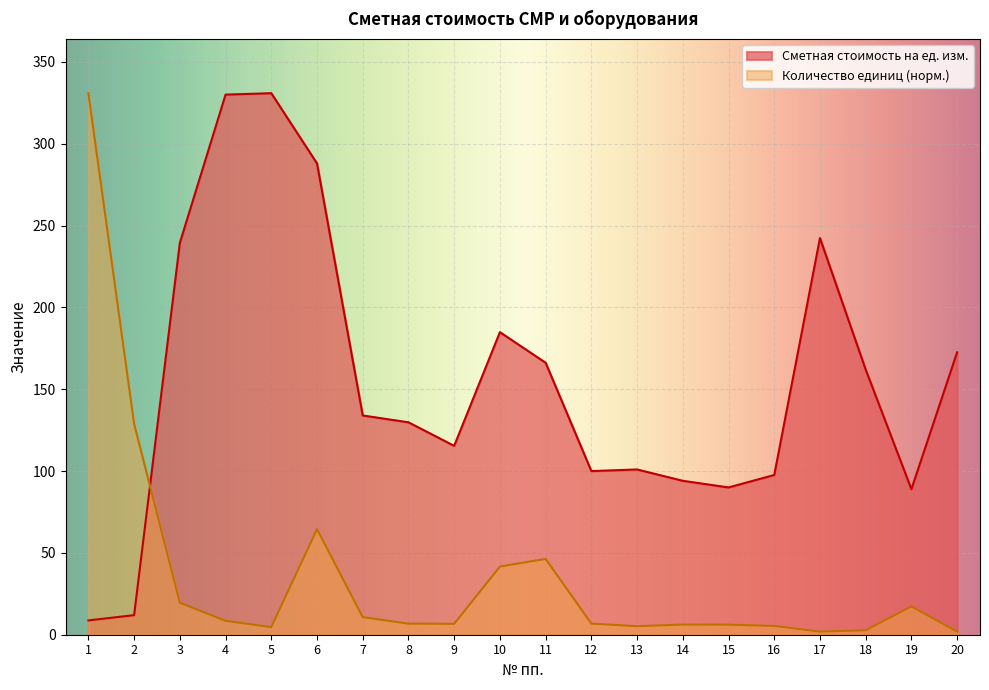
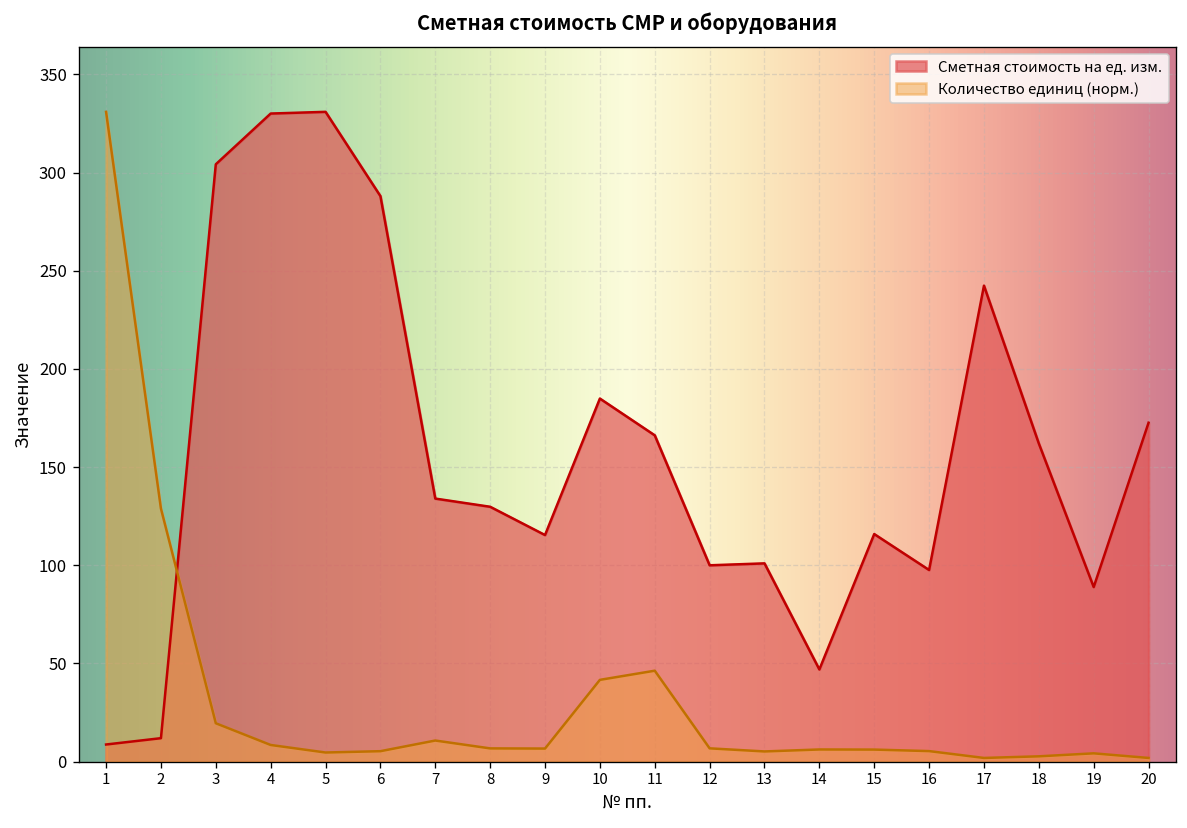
  {
    "Сметная стоимость на ед. изм.": {
      "1": 9,
      "2": 12,
-     "3": 239,
+     "3": 304,
      "4": 330,
      "5": 331,
      "6": 288,
      "7": 134,
      "8": 130,
      "9": 115,
      "10": 185,
      "11": 166,
      "12": 100,
      "13": 101,
-     "14": 94,
-     "15": 90,
+     "14": 47,
+     "15": 116,
      "16": 98,
      "17": 242,
      "18": 162,
      "19": 89,
      "20": 173
    },
    "Количество единиц (норм.)": {
      "1": 331,
      "2": 129,
      "3": 20,
      "4": 8,
      "5": 5,
-     "6": 65,
+     "6": 5,
      "7": 11,
      "8": 7,
      "9": 7,
      "10": 42,
      "11": 46,
      "12": 7,
      "13": 5,
      "14": 6,
      "15": 6,
      "16": 5,
      "17": 2,
      "18": 3,
-     "19": 17,
+     "19": 4,
      "20": 2
    }
  }
